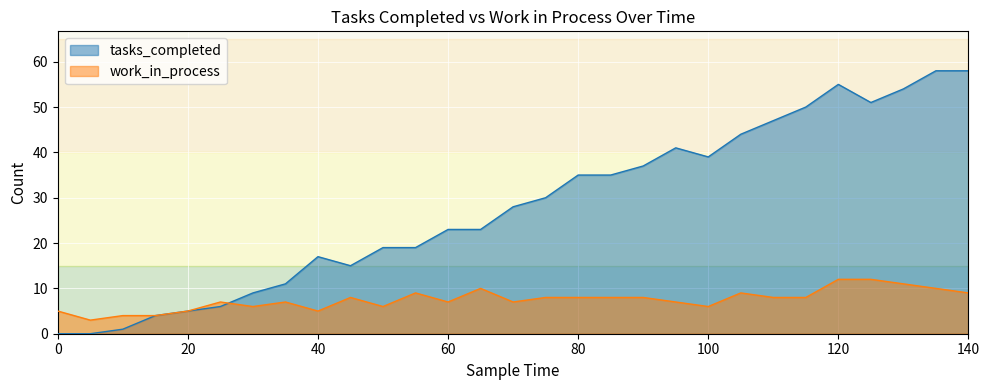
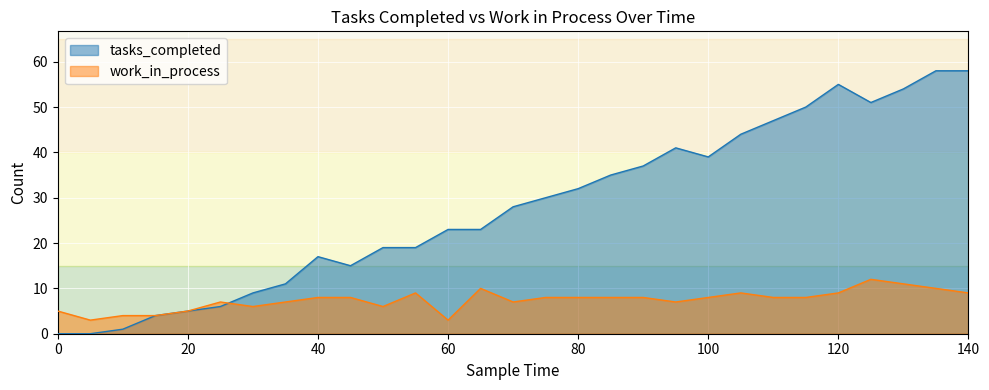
  {
    "tasks_completed": {
      "0": 0,
      "40": 17,
      "60": 23,
-     "80": 35,
+     "80": 32,
      "100": 39,
      "120": 55,
      "140": 58
    },
    "work_in_process": {
      "0": 5,
-     "40": 5,
-     "60": 7,
+     "40": 8,
+     "60": 3,
      "80": 8,
-     "100": 6,
-     "120": 12,
+     "100": 8,
+     "120": 9,
      "140": 9
    }
  }
